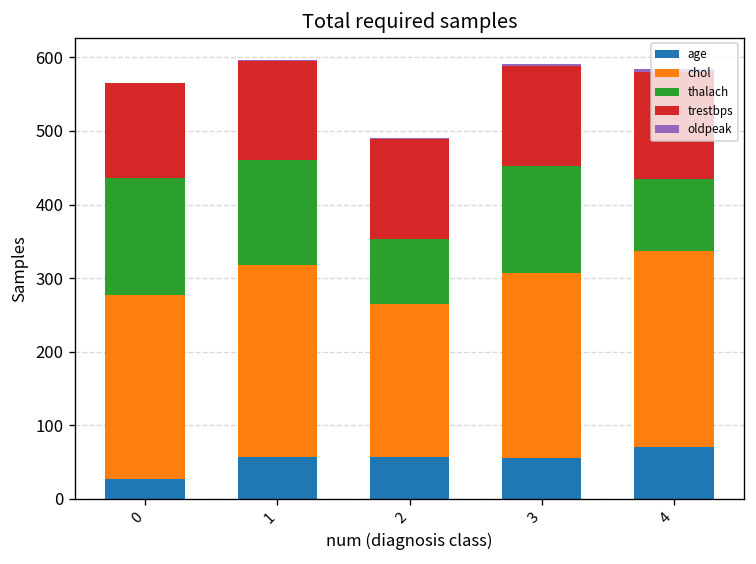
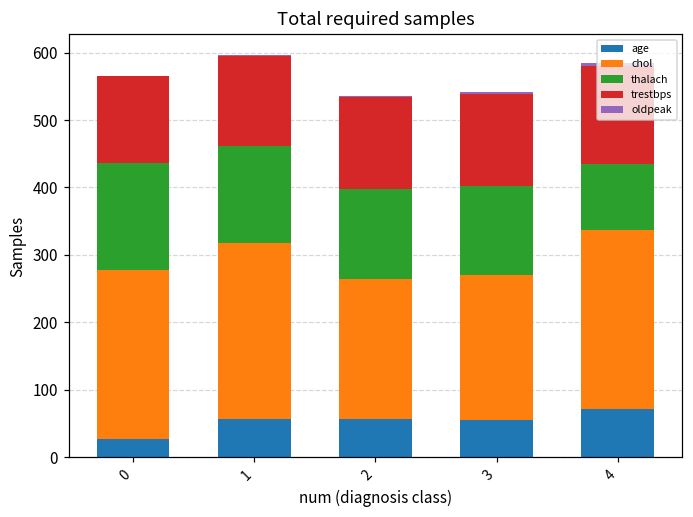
  {
    "age": {
      "0": 30,
      "1": 60,
      "2": 60,
      "3": 60,
      "4": 70
    },
    "chol": {
      "0": 250,
      "1": 260,
      "2": 210,
-     "3": 250,
+     "3": 220,
      "4": 270
    },
    "thalach": {
      "0": 160,
      "1": 140,
-     "2": 90,
-     "3": 140,
+     "2": 130,
+     "3": 130,
      "4": 100
    },
    "trestbps": {
      "0": 130,
      "1": 130,
      "2": 140,
      "3": 140
    }
  }
